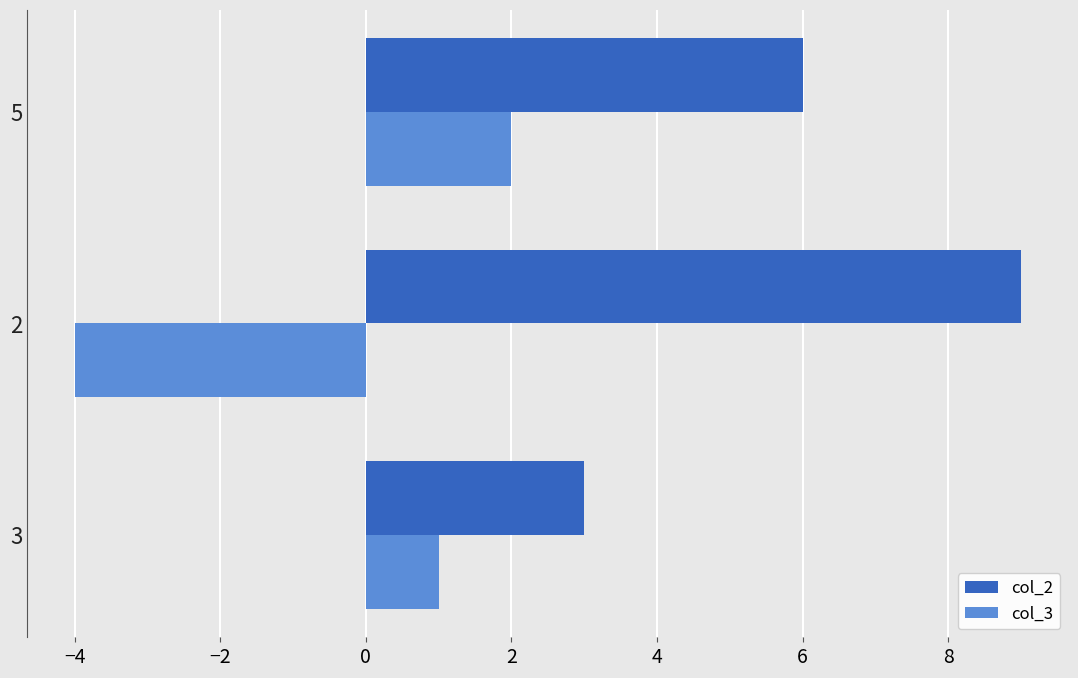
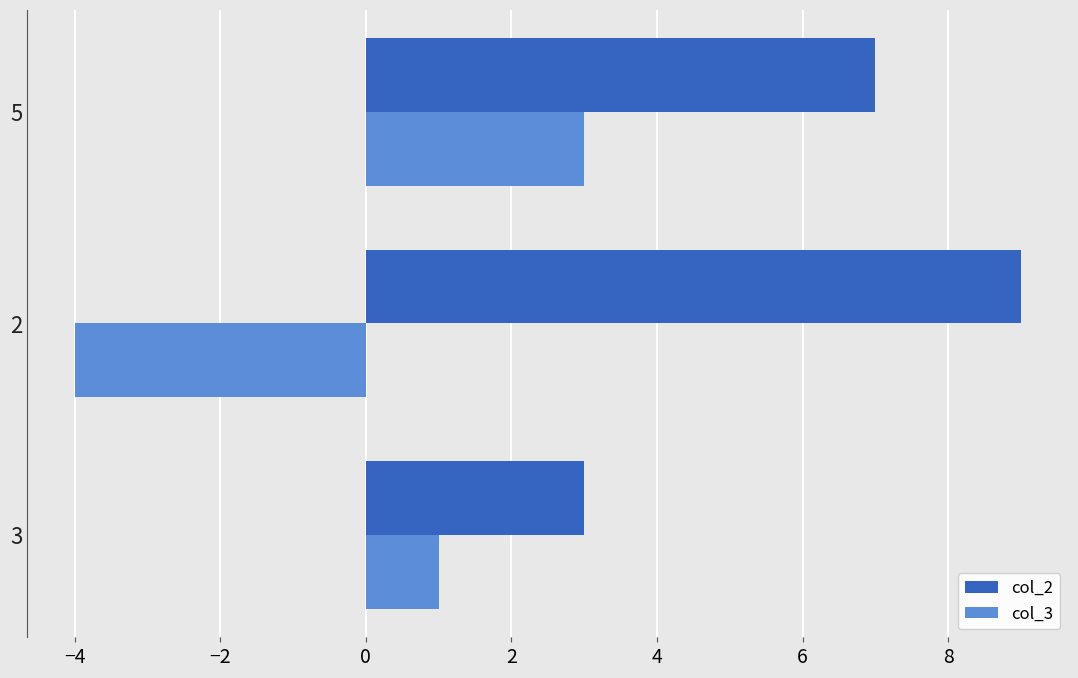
  {
    "col_2": {
-     "5": 6,
+     "5": 7,
      "2": 9,
      "3": 3
    },
    "col_3": {
-     "5": 2,
+     "5": 3,
      "2": -4,
      "3": 1
    }
  }
